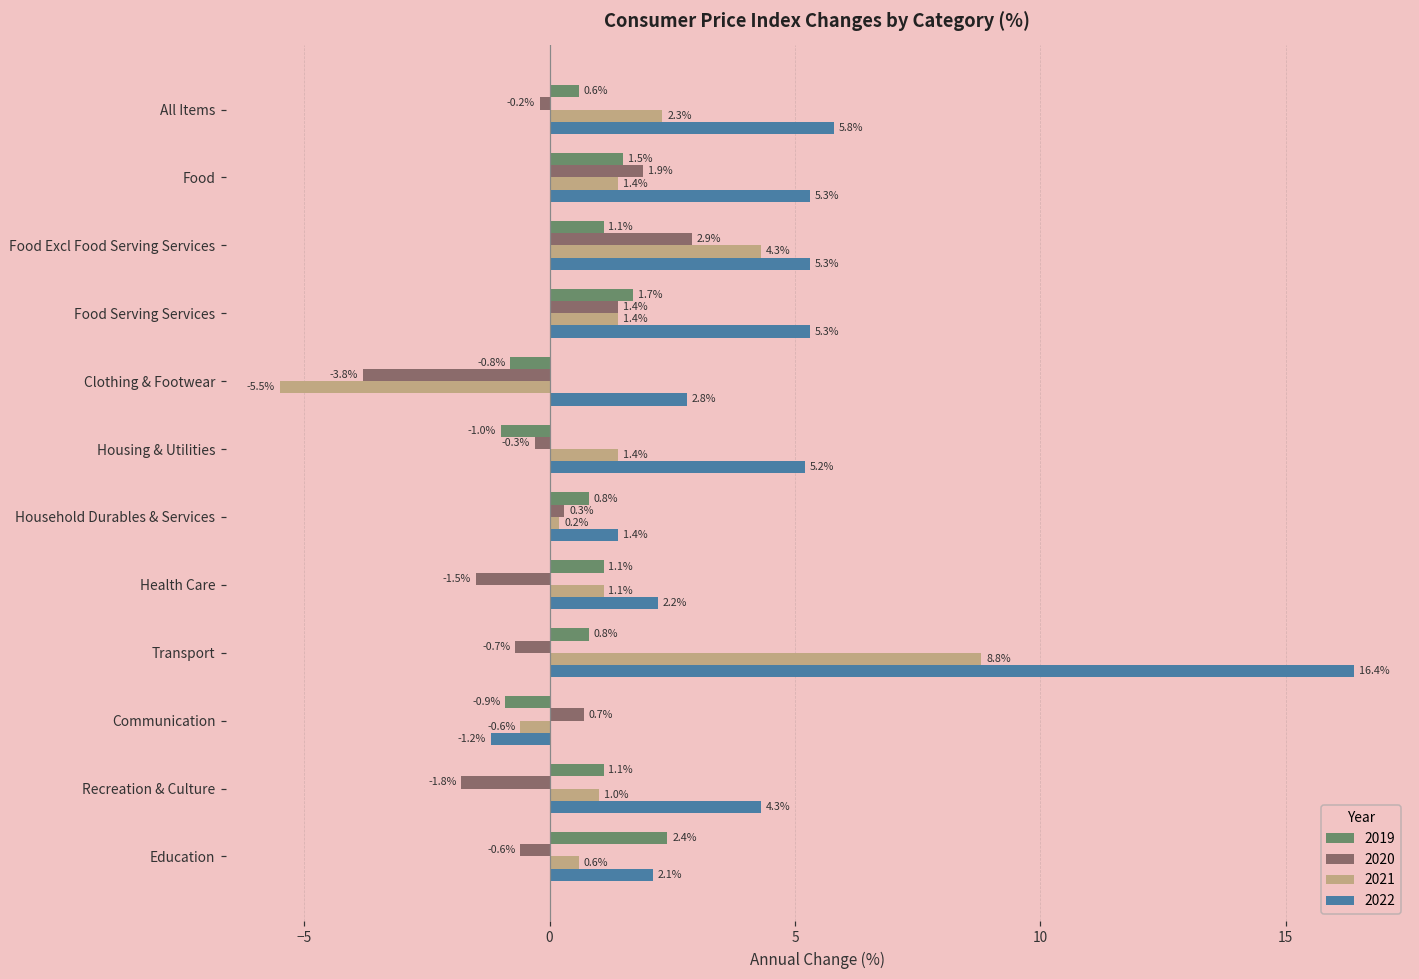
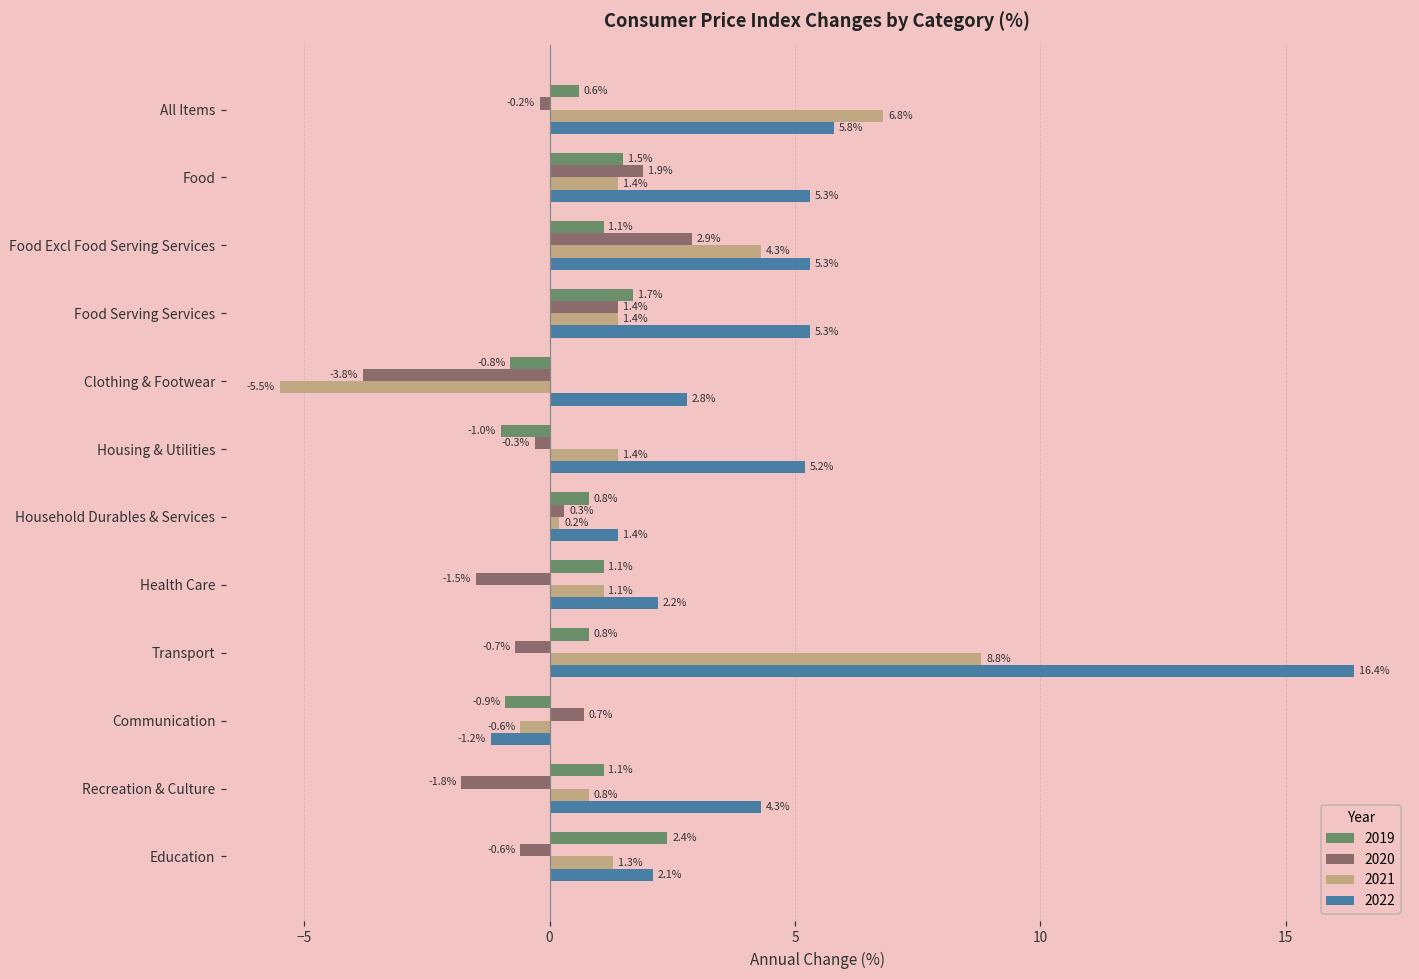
  {
    "2021": {
-     "All Items": "2.3%",
+     "All Items": "6.8%",
      "Food": "1.4%",
      "Food Excl Food Serving Services": "4.3%",
      "Food Serving Services": "1.4%",
      "Clothing & Footwear": "-5.5%",
      "Housing & Utilities": "1.4%",
      "Household Durables & Services": "0.2%",
      "Health Care": "1.1%",
      "Transport": "8.8%",
      "Communication": "-0.6%",
-     "Recreation & Culture": "1.0%",
-     "Education": "0.6%"
+     "Recreation & Culture": "0.8%",
+     "Education": "1.3%"
    },
    "2022": {
      "All Items": "5.8%",
      "Food": "5.3%",
      "Food Excl Food Serving Services": "5.3%",
      "Food Serving Services": "5.3%",
      "Clothing & Footwear": "2.8%",
      "Housing & Utilities": "5.2%",
      "Household Durables & Services": "1.4%",
      "Health Care": "2.2%",
      "Transport": "16.4%",
      "Communication": "-1.2%",
      "Recreation & Culture": "4.3%",
      "Education": "2.1%"
    }
  }
